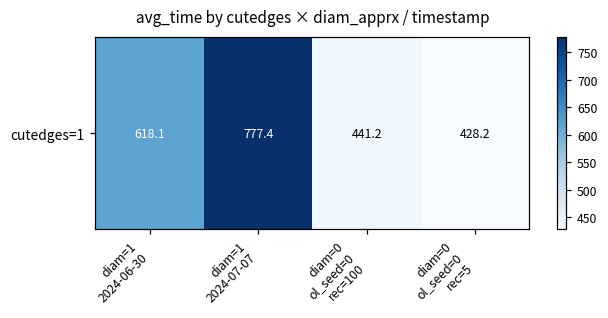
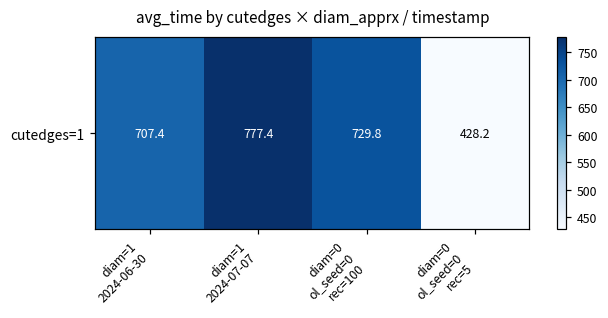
  {
    "cutedges=1": {
-     "diam=1 2024-06-30": 618.1,
+     "diam=1 2024-06-30": 707.4,
      "diam=1 2024-07-07": 777.4,
-     "diam=0 ol_seed=0 rec=100": 441.2,
+     "diam=0 ol_seed=0 rec=100": 729.8,
      "diam=0 ol_seed=0 rec=5": 428.2
    }
  }
